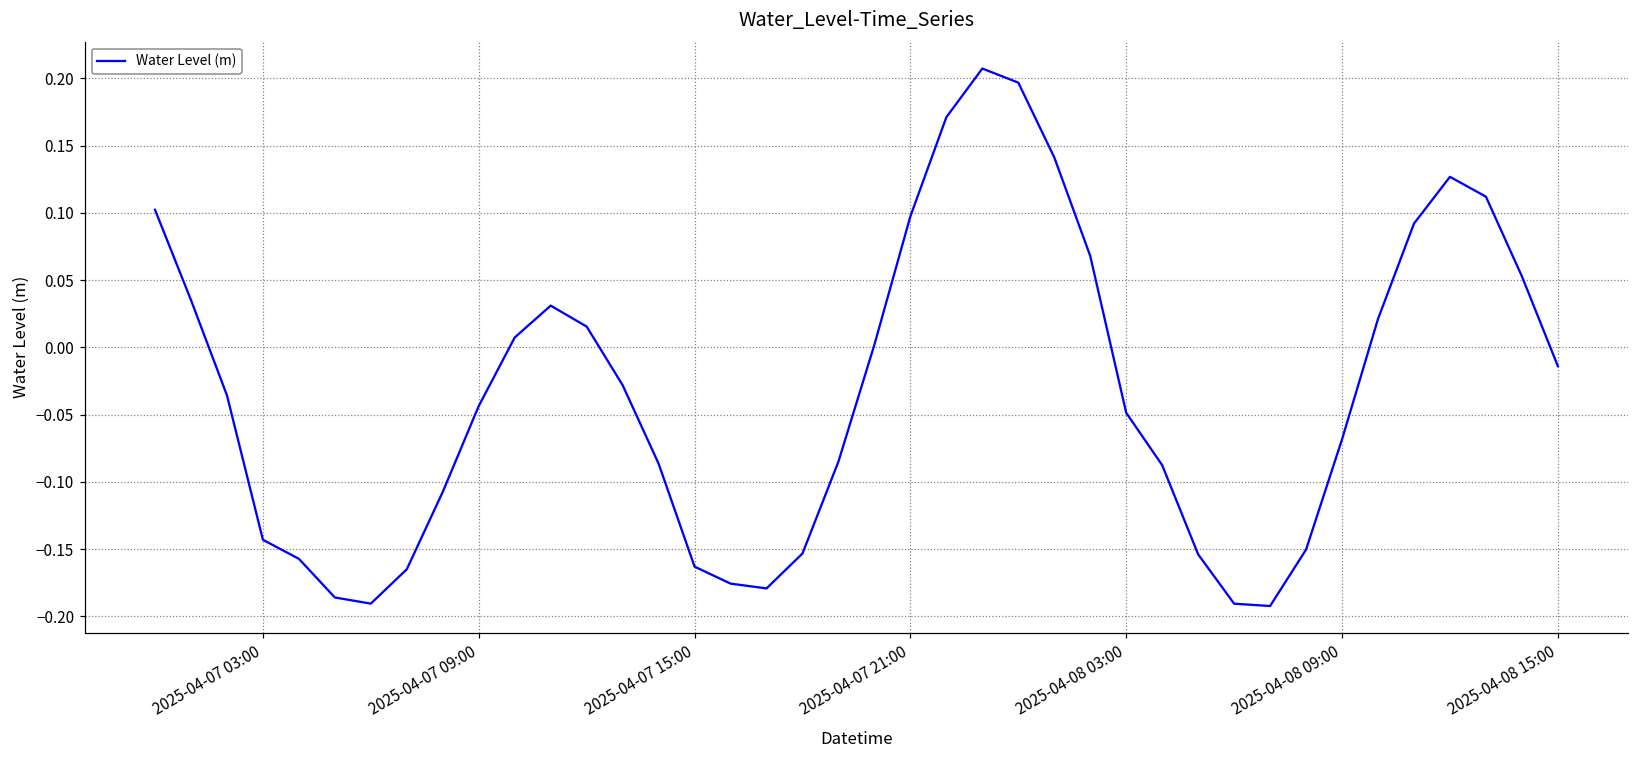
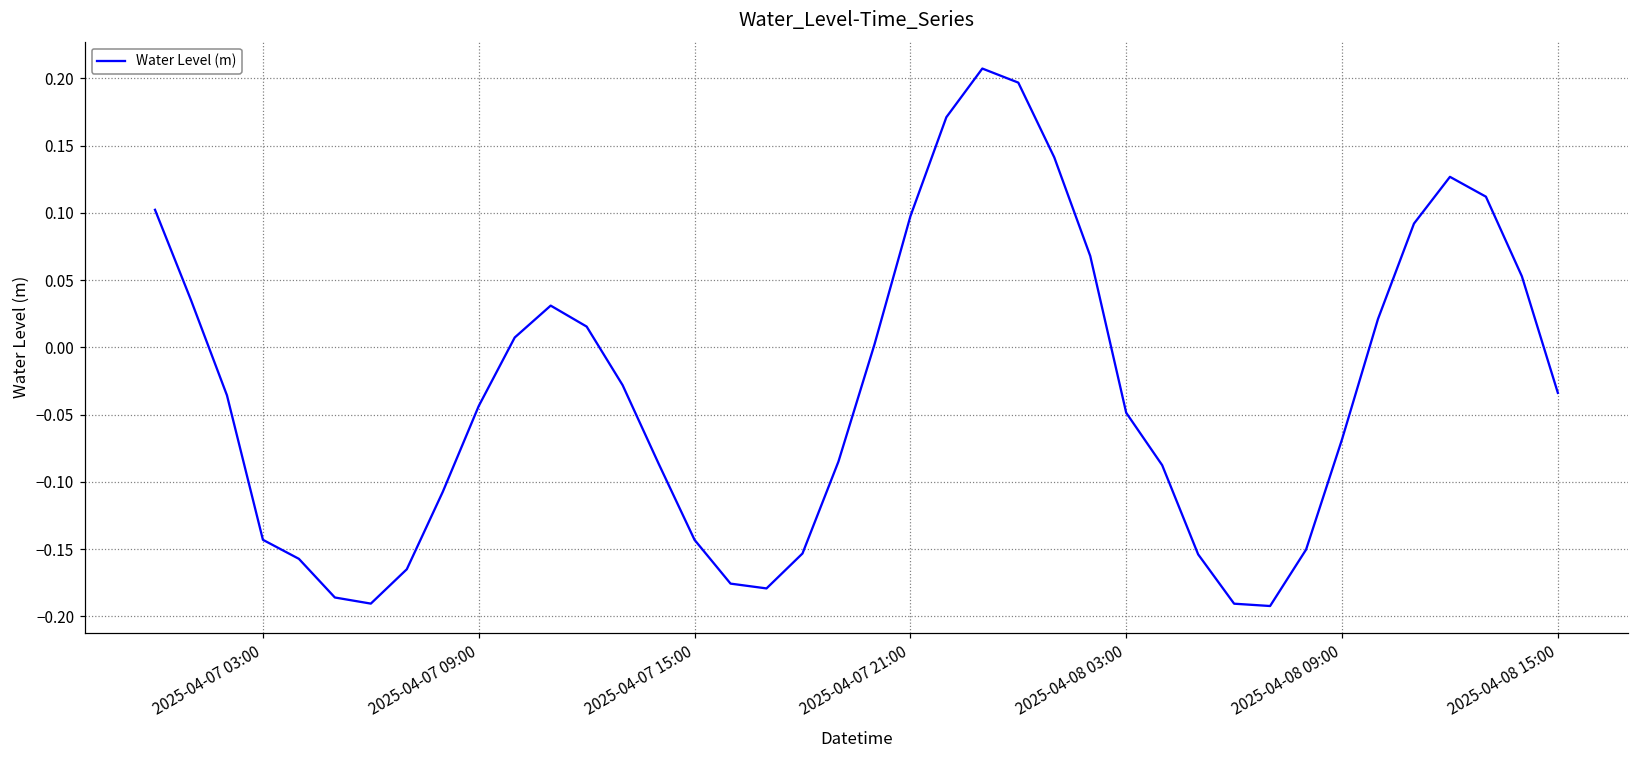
  {
    "2025-04-07 03:00": -0.143,
    "2025-04-07 09:00": -0.044,
-   "2025-04-07 15:00": -0.163,
+   "2025-04-07 15:00": -0.143,
    "2025-04-07 21:00": 0.097,
    "2025-04-08 03:00": -0.049,
    "2025-04-08 09:00": -0.068,
-   "2025-04-08 15:00": -0.014
+   "2025-04-08 15:00": -0.034
  }
